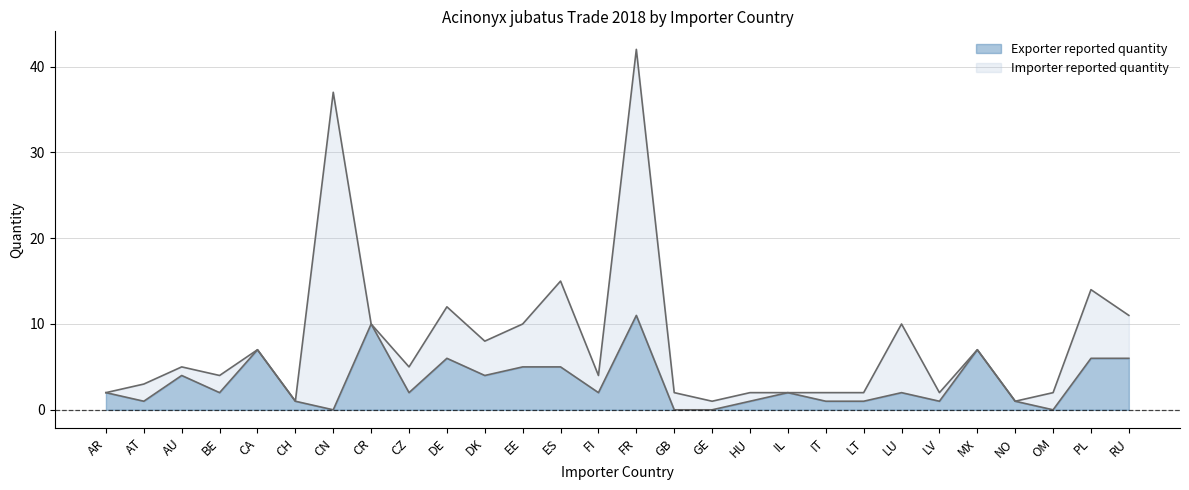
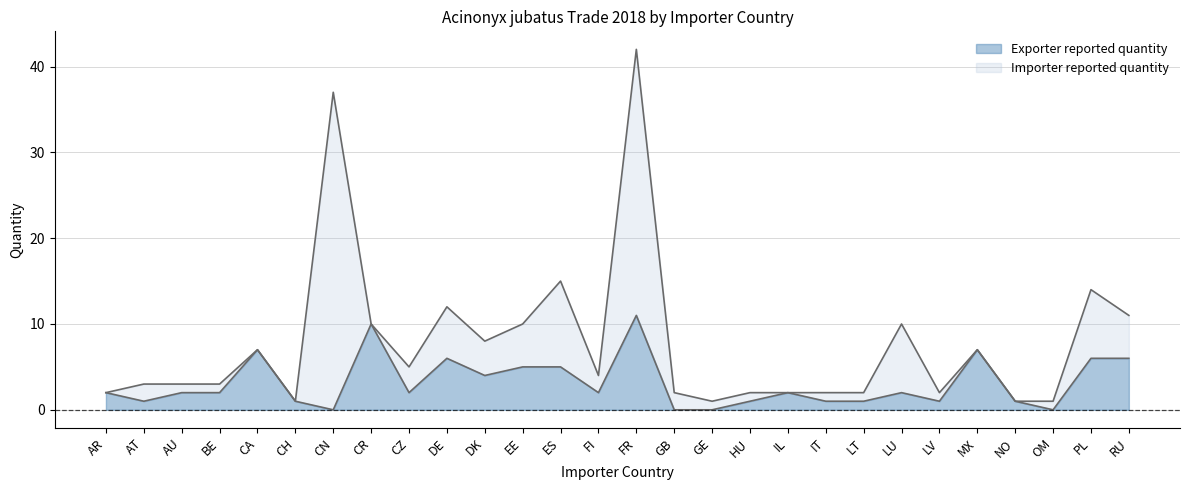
  {
    "Exporter reported quantity": {
      "AT": 1,
-     "AU": 4,
+     "AU": 2,
      "BE": 2,
      "CN": 0,
      "CZ": 2,
      "DE": 6,
      "DK": 4,
      "EE": 5,
      "ES": 5,
      "FI": 2,
      "FR": 11,
      "GB": 0,
      "GE": 0,
      "HU": 1,
      "IT": 1,
      "LT": 1,
      "LU": 2,
      "LV": 1,
      "OM": 0,
      "PL": 6,
      "RU": 6
    },
    "Importer reported quantity": {
      "AT": 2,
      "AU": 1,
-     "BE": 2,
+     "BE": 1,
      "CN": 37,
      "CZ": 3,
      "DE": 6,
      "DK": 4,
      "EE": 5,
      "ES": 10,
      "FI": 2,
      "FR": 31,
      "GB": 2,
      "GE": 1,
      "HU": 1,
      "IT": 1,
      "LT": 1,
      "LU": 8,
      "LV": 1,
-     "OM": 2,
+     "OM": 1,
      "PL": 8,
      "RU": 5
    }
  }
